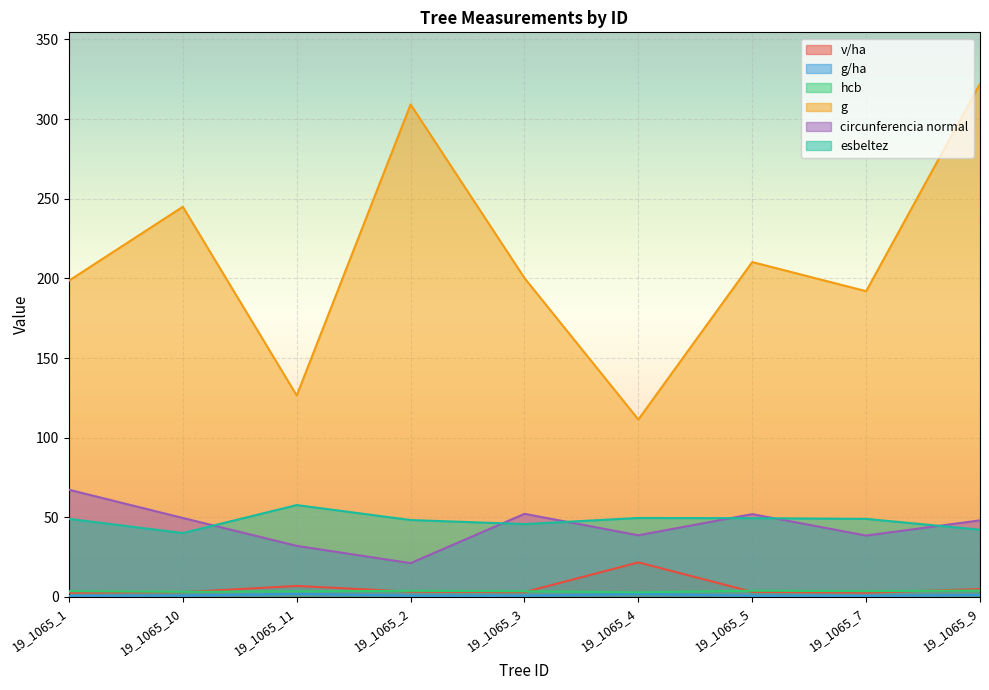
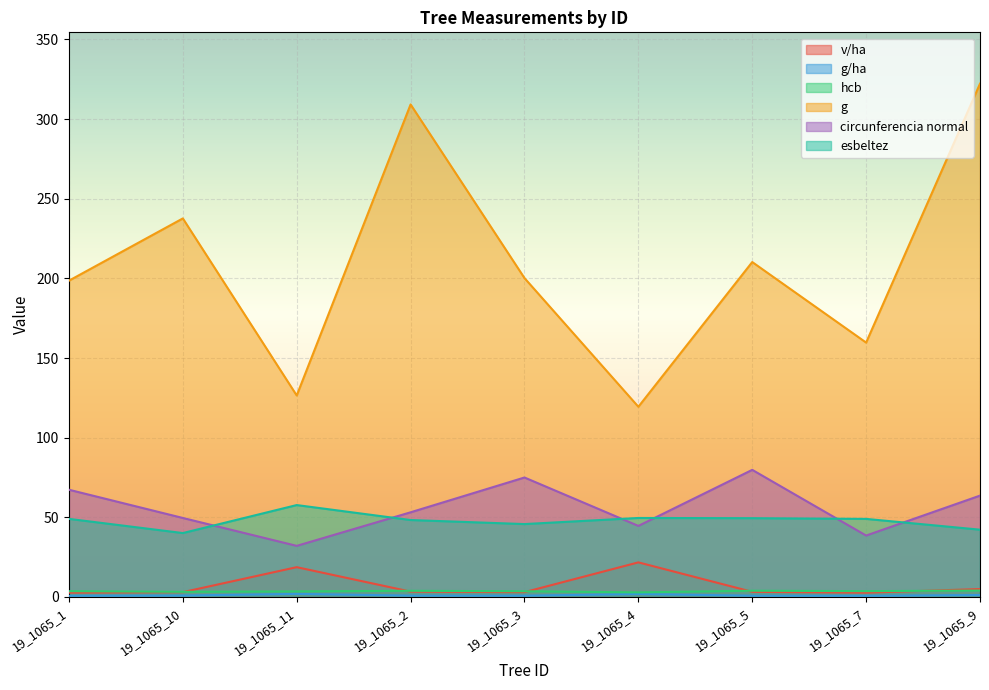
  {
    "v/ha": {
-     "19_1065_11": 7,
+     "19_1065_11": 19,
      "19_1065_4": 22
    },
    "g": {
      "19_1065_1": 199,
-     "19_1065_10": 245,
+     "19_1065_10": 238,
      "19_1065_11": 126,
      "19_1065_2": 309,
      "19_1065_3": 200,
-     "19_1065_4": 111,
+     "19_1065_4": 119,
      "19_1065_5": 210,
-     "19_1065_7": 192,
+     "19_1065_7": 160,
      "19_1065_9": 322
    },
    "circunferencia normal": {
      "19_1065_1": 67,
      "19_1065_10": 50,
      "19_1065_11": 32,
-     "19_1065_2": 21,
-     "19_1065_3": 52,
-     "19_1065_4": 39,
-     "19_1065_5": 52,
+     "19_1065_2": 53,
+     "19_1065_3": 75,
+     "19_1065_4": 45,
+     "19_1065_5": 80,
      "19_1065_7": 39,
-     "19_1065_9": 48
+     "19_1065_9": 64
    }
  }
